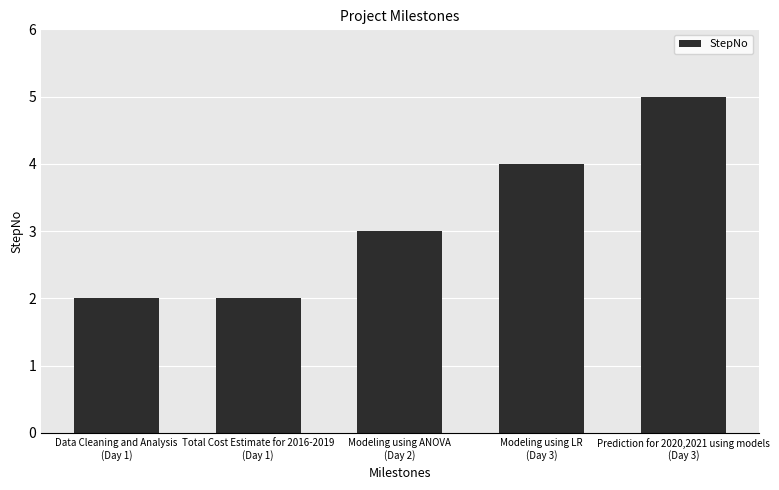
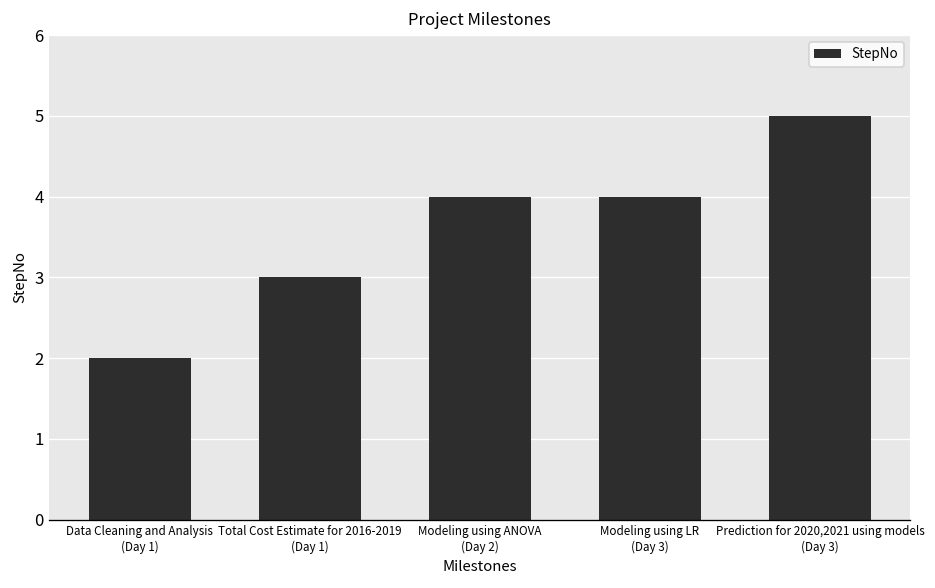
  {
    "Data Cleaning and Analysis (Day 1)": 2,
-   "Total Cost Estimate for 2016-2019 (Day 1)": 2,
-   "Modeling using ANOVA (Day 2)": 3,
+   "Total Cost Estimate for 2016-2019 (Day 1)": 3,
+   "Modeling using ANOVA (Day 2)": 4,
    "Modeling using LR (Day 3)": 4,
    "Prediction for 2020,2021 using models (Day 3)": 5
  }
